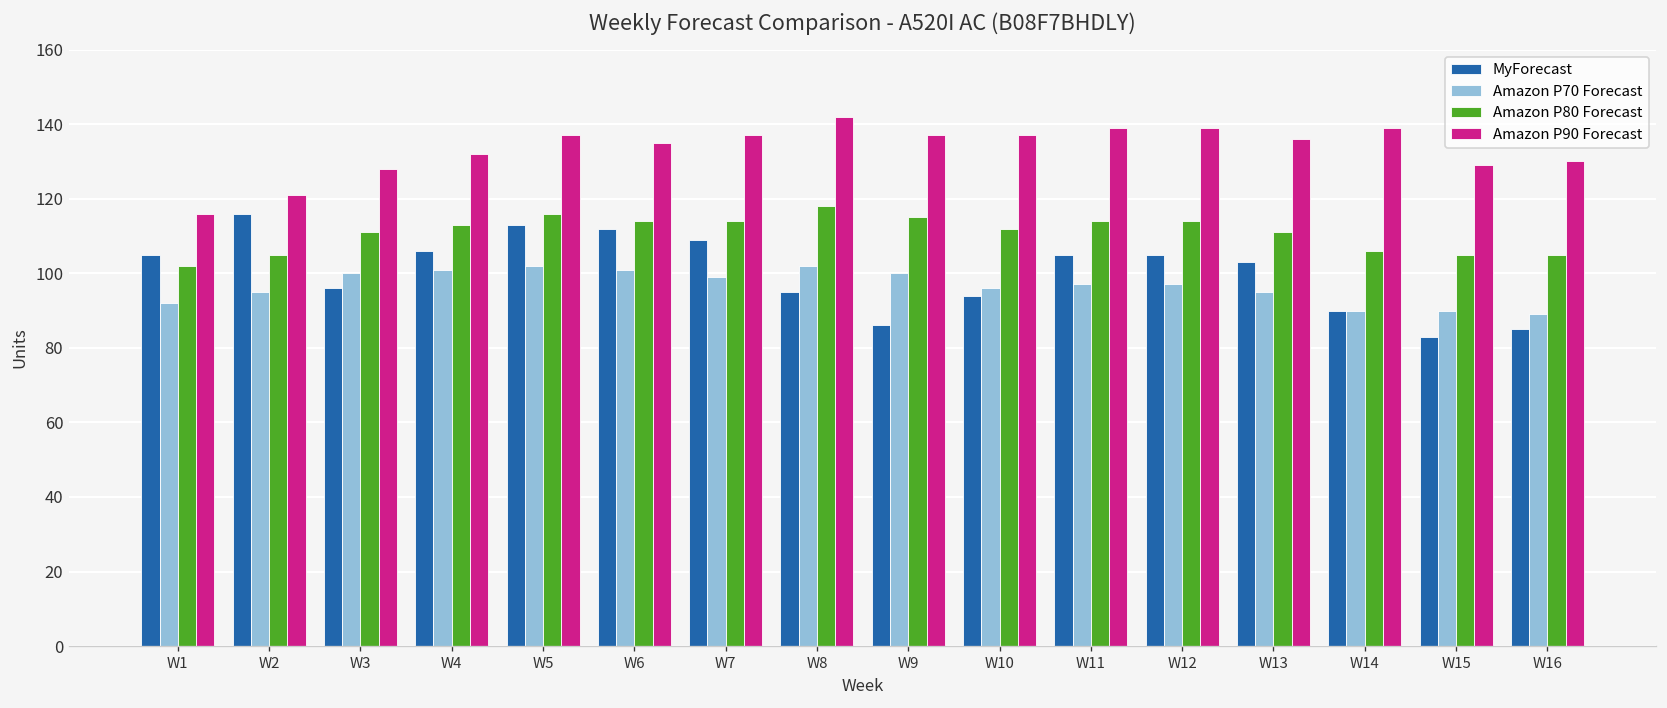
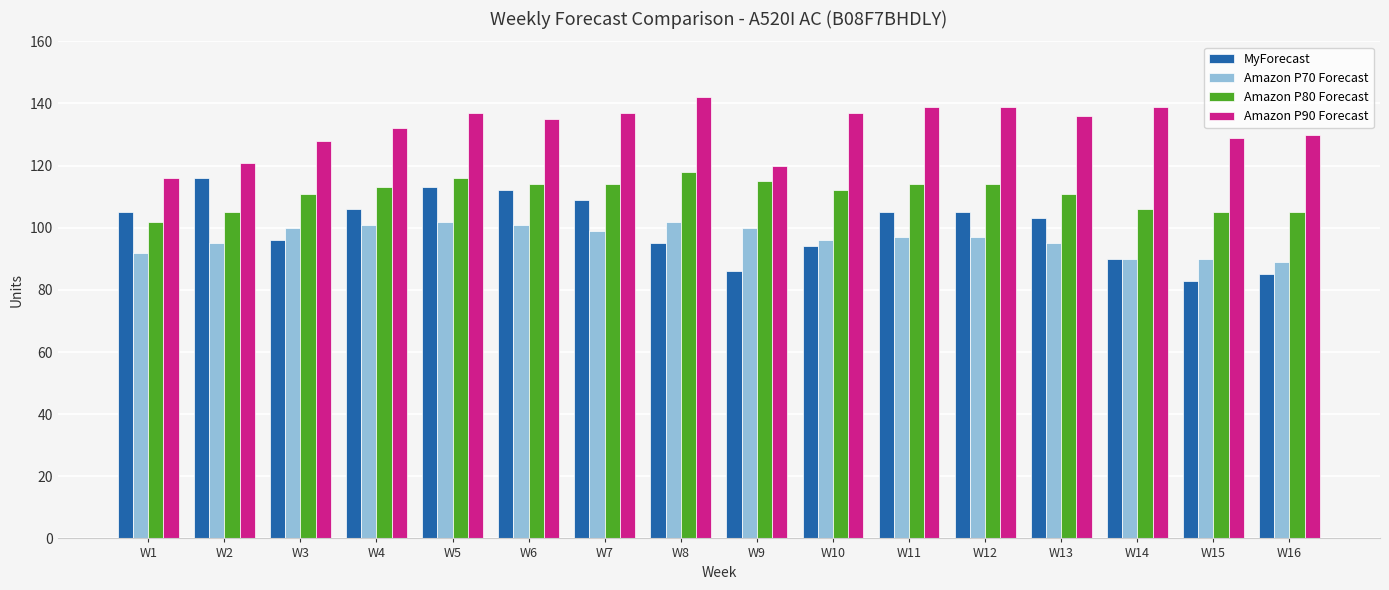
  {
    "MyForecast": {
      "W1": 105,
      "W2": 116,
      "W3": 96,
      "W4": 106,
      "W5": 113,
      "W6": 112,
      "W7": 109,
      "W8": 95,
      "W9": 86,
      "W10": 94,
      "W11": 105,
      "W12": 105,
      "W13": 103,
      "W14": 90,
      "W15": 83,
      "W16": 85
    },
    "Amazon P70 Forecast": {
      "W1": 92,
      "W2": 95,
      "W3": 100,
      "W4": 101,
      "W5": 102,
      "W6": 101,
      "W7": 99,
      "W8": 102,
      "W9": 100,
      "W10": 96,
      "W11": 97,
      "W12": 97,
      "W13": 95,
      "W14": 90,
      "W15": 90,
      "W16": 89
    },
    "Amazon P80 Forecast": {
      "W1": 102,
      "W2": 105,
      "W3": 111,
      "W4": 113,
      "W5": 116,
      "W6": 114,
      "W7": 114,
      "W8": 118,
      "W9": 115,
      "W10": 112,
      "W11": 114,
      "W12": 114,
      "W13": 111,
      "W14": 106,
      "W15": 105,
      "W16": 105
    },
    "Amazon P90 Forecast": {
      "W1": 116,
      "W2": 121,
      "W3": 128,
      "W4": 132,
      "W5": 137,
      "W6": 135,
      "W7": 137,
      "W8": 142,
-     "W9": 137,
+     "W9": 120,
      "W10": 137,
      "W11": 139,
      "W12": 139,
      "W13": 136,
      "W14": 139,
      "W15": 129,
      "W16": 130
    }
  }
